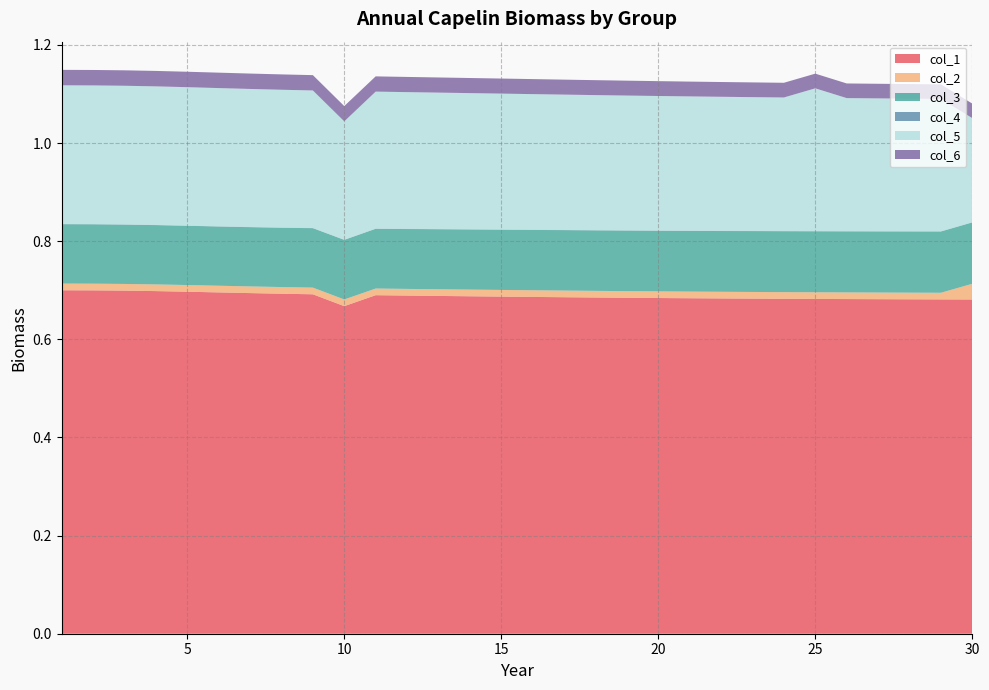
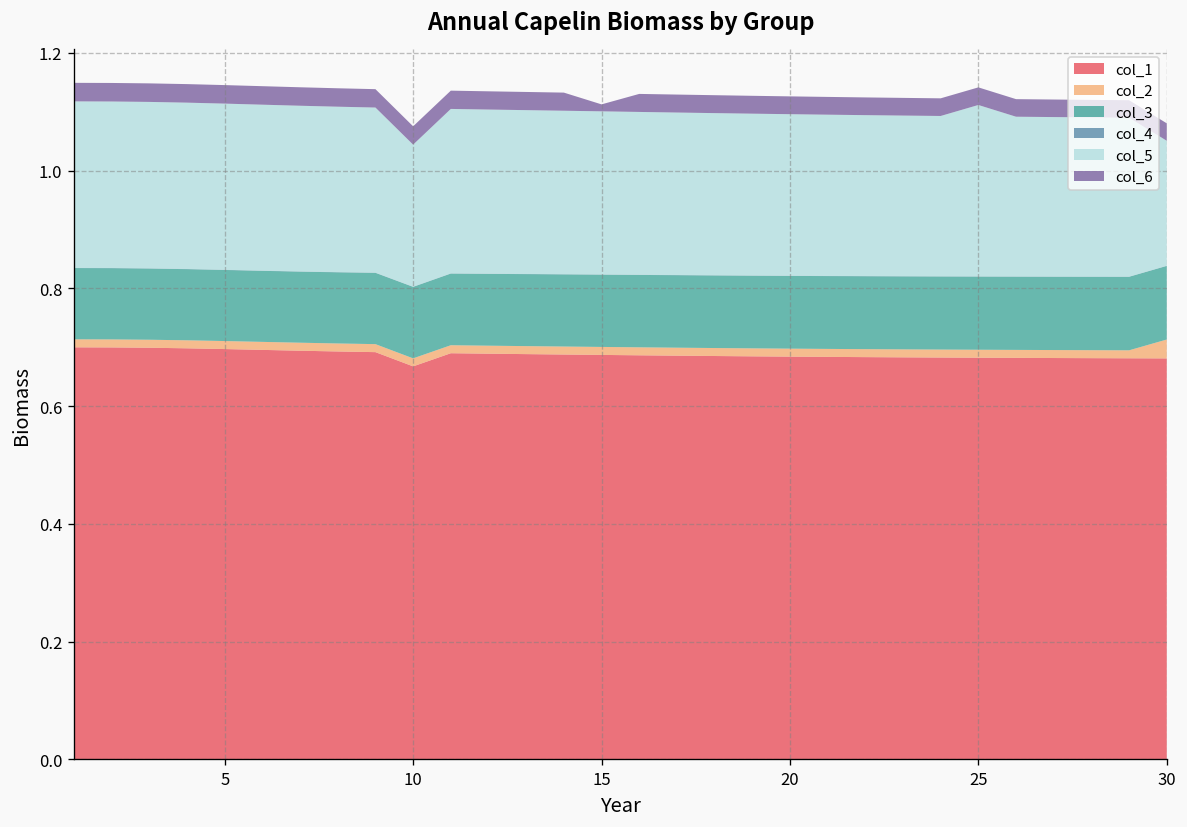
  {
    "col_1": {
      "5": 0.70,
      "10": 0.67,
      "15": 0.69,
      "20": 0.68,
      "25": 0.68,
      "30": 0.68
    },
    "col_2": {
      "5": 0.01,
      "10": 0.01,
      "15": 0.01,
      "20": 0.01,
      "25": 0.01,
      "30": 0.03
    },
    "col_5": {
      "5": 0.28,
      "10": 0.24,
      "15": 0.28,
      "20": 0.27,
      "25": 0.29,
      "30": 0.21
    },
    "col_6": {
      "5": 0.03,
      "10": 0.03,
-     "15": 0.03,
+     "15": 0.01,
      "20": 0.03,
      "25": 0.03,
      "30": 0.03
    }
  }
